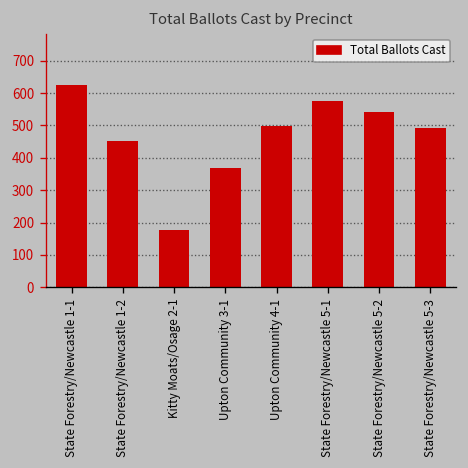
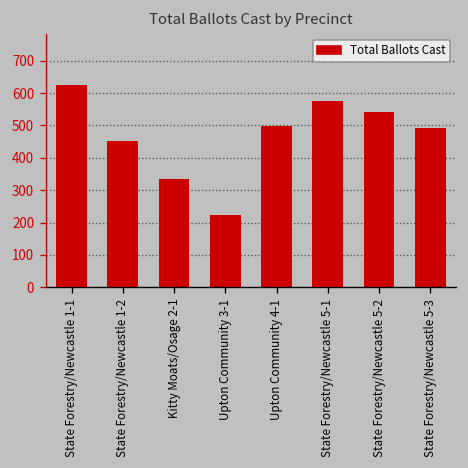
  {
    "State Forestry/Newcastle 1-1": 630,
    "State Forestry/Newcastle 1-2": 450,
-   "Kitty Moats/Osage 2-1": 180,
-   "Upton Community 3-1": 370,
+   "Kitty Moats/Osage 2-1": 340,
+   "Upton Community 3-1": 220,
    "Upton Community 4-1": 500,
    "State Forestry/Newcastle 5-1": 580,
    "State Forestry/Newcastle 5-2": 540,
    "State Forestry/Newcastle 5-3": 490
  }
